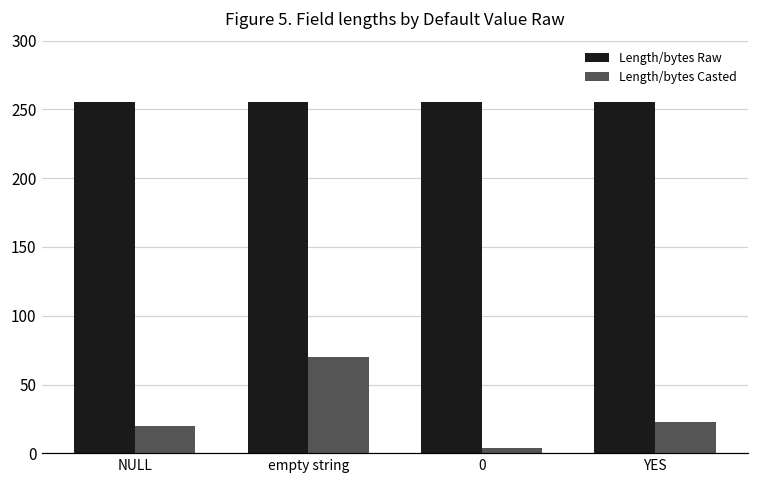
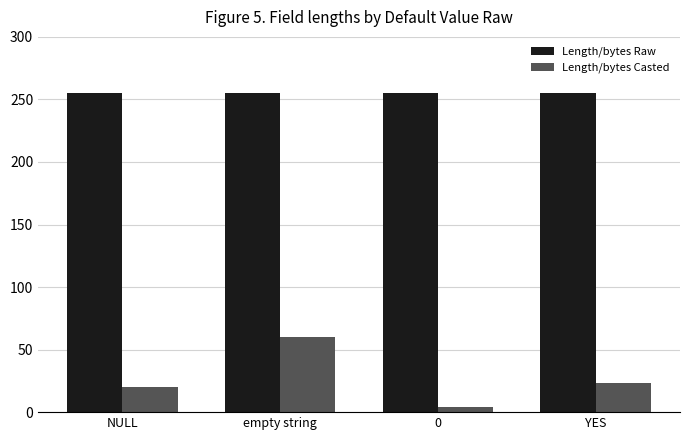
  {
    "Length/bytes Raw": {
      "NULL": 255,
      "empty string": 255,
      "0": 255,
      "YES": 255
    },
    "Length/bytes Casted": {
      "NULL": 20,
-     "empty string": 70,
+     "empty string": 60,
      "0": 4,
      "YES": 23
    }
  }
